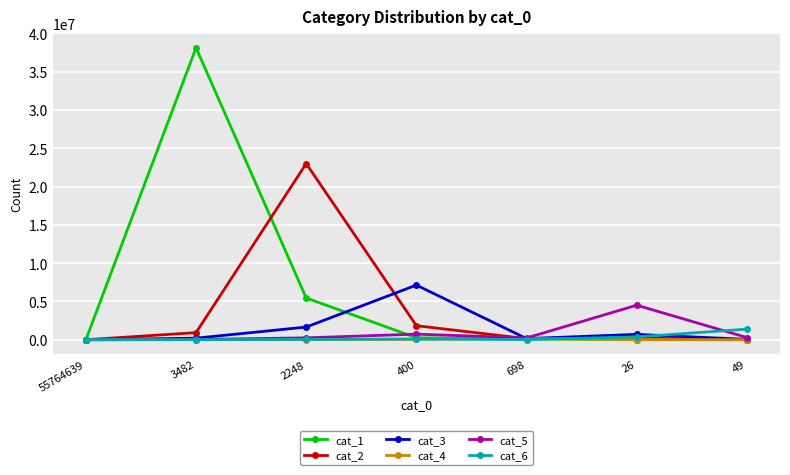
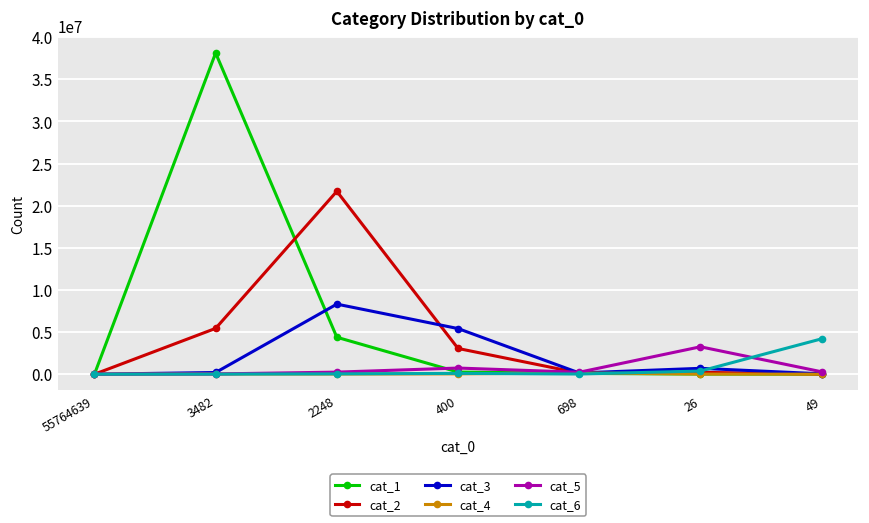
  {
    "cat_1": {
      "3482": 38000000,
-     "2248": 5000000
+     "2248": 4000000
    },
    "cat_2": {
-     "3482": 1000000,
-     "2248": 23000000,
-     "400": 2000000
+     "3482": 5000000,
+     "2248": 22000000,
+     "400": 3000000
    },
    "cat_3": {
-     "2248": 2000000,
-     "400": 7000000
+     "2248": 8000000,
+     "400": 5000000
    },
    "cat_5": {
      "400": 1000000,
-     "26": 5000000
+     "26": 3000000
    },
    "cat_6": {
-     "49": 1000000
+     "49": 4000000
    }
  }
